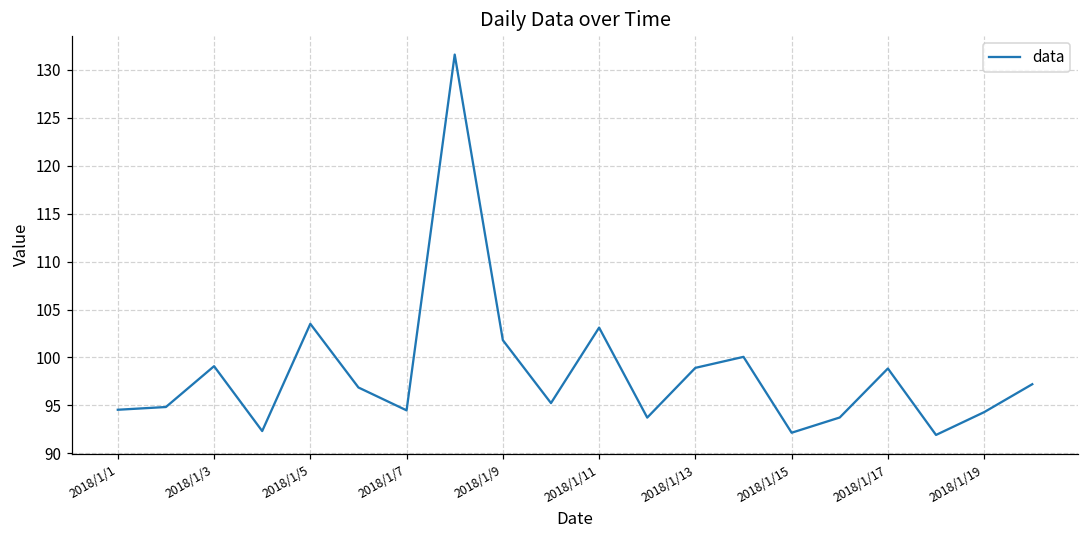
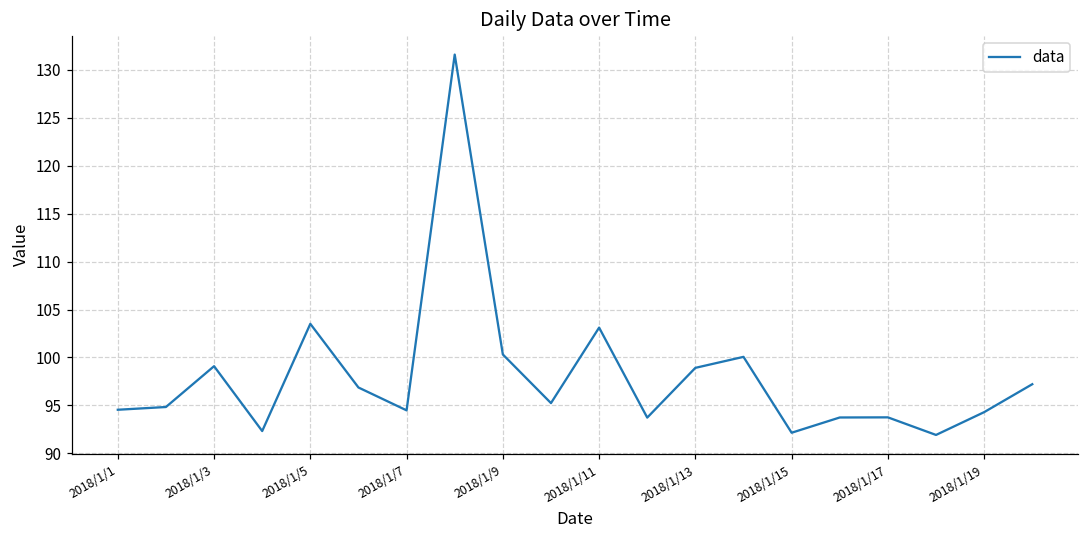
  {
    "2018/1/1": 95,
    "2018/1/3": 99,
    "2018/1/5": 104,
    "2018/1/7": 94,
-   "2018/1/9": 102,
+   "2018/1/9": 100,
    "2018/1/11": 103,
    "2018/1/13": 99,
    "2018/1/15": 92,
-   "2018/1/17": 99,
+   "2018/1/17": 94,
    "2018/1/19": 94
  }
